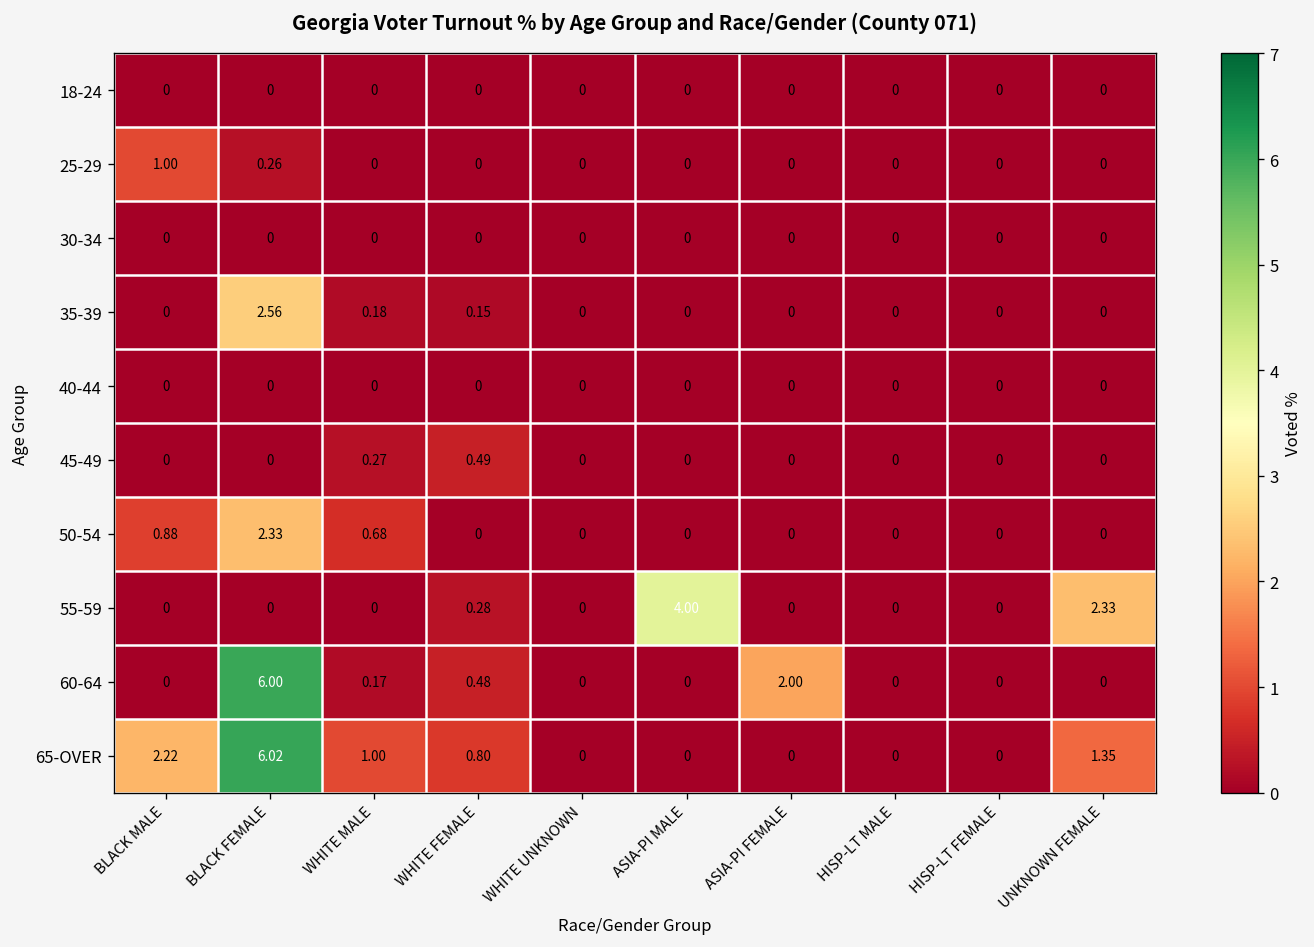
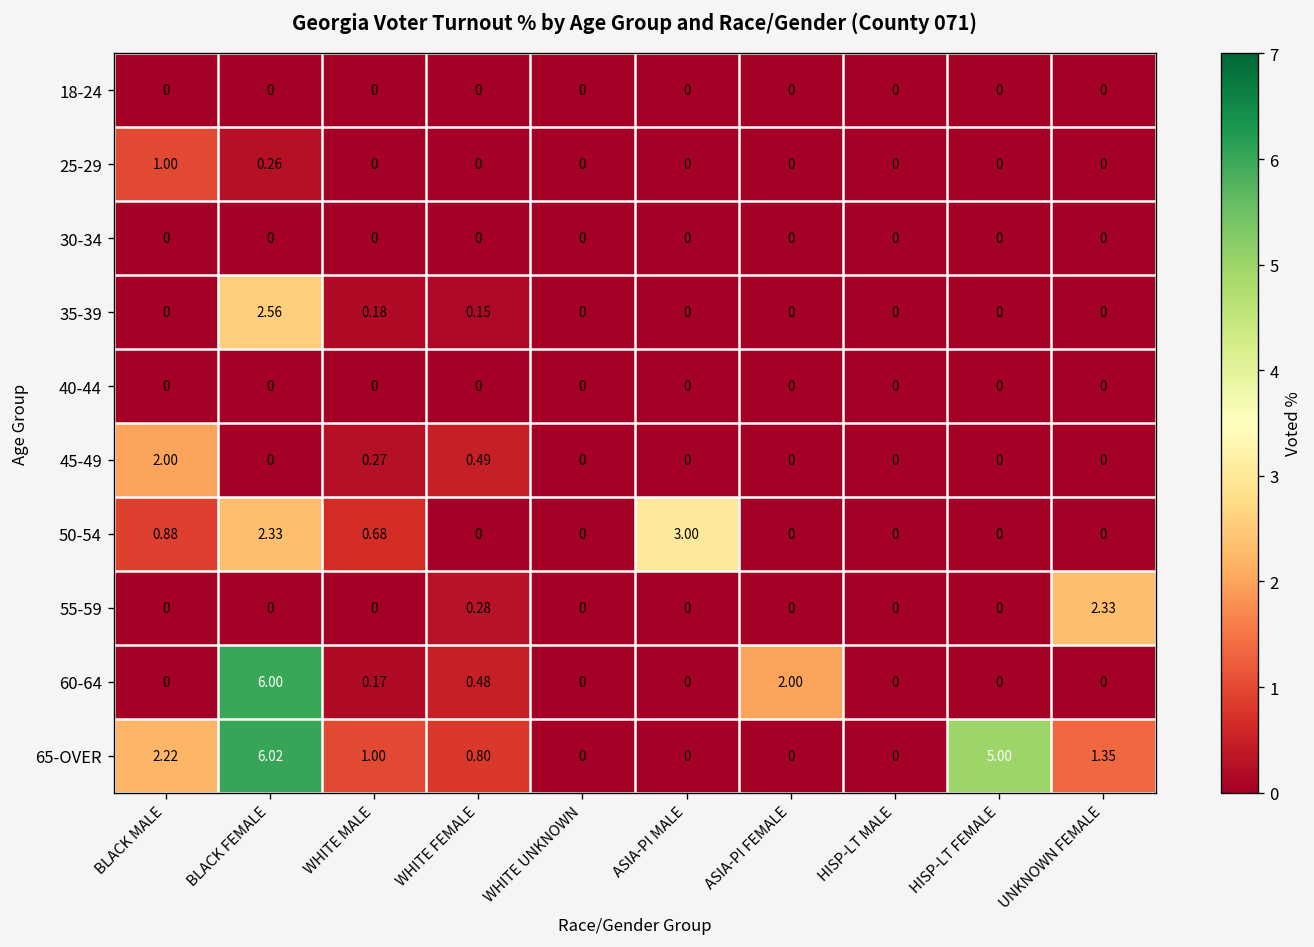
  {
    "18-24": {
      "BLACK MALE": 0,
      "BLACK FEMALE": 0,
      "WHITE MALE": 0,
      "WHITE FEMALE": 0,
      "WHITE UNKNOWN": 0,
      "ASIA-PI MALE": 0,
      "ASIA-PI FEMALE": 0,
      "HISP-LT MALE": 0,
      "HISP-LT FEMALE": 0,
      "UNKNOWN FEMALE": 0
    },
    "25-29": {
      "BLACK MALE": 1.00,
      "BLACK FEMALE": 0.26,
      "WHITE MALE": 0,
      "WHITE FEMALE": 0,
      "WHITE UNKNOWN": 0,
      "ASIA-PI MALE": 0,
      "ASIA-PI FEMALE": 0,
      "HISP-LT MALE": 0,
      "HISP-LT FEMALE": 0,
      "UNKNOWN FEMALE": 0
    },
    "30-34": {
      "BLACK MALE": 0,
      "BLACK FEMALE": 0,
      "WHITE MALE": 0,
      "WHITE FEMALE": 0,
      "WHITE UNKNOWN": 0,
      "ASIA-PI MALE": 0,
      "ASIA-PI FEMALE": 0,
      "HISP-LT MALE": 0,
      "HISP-LT FEMALE": 0,
      "UNKNOWN FEMALE": 0
    },
    "35-39": {
      "BLACK MALE": 0,
      "BLACK FEMALE": 2.56,
      "WHITE MALE": 0.18,
      "WHITE FEMALE": 0.15,
      "WHITE UNKNOWN": 0,
      "ASIA-PI MALE": 0,
      "ASIA-PI FEMALE": 0,
      "HISP-LT MALE": 0,
      "HISP-LT FEMALE": 0,
      "UNKNOWN FEMALE": 0
    },
    "40-44": {
      "BLACK MALE": 0,
      "BLACK FEMALE": 0,
      "WHITE MALE": 0,
      "WHITE FEMALE": 0,
      "WHITE UNKNOWN": 0,
      "ASIA-PI MALE": 0,
      "ASIA-PI FEMALE": 0,
      "HISP-LT MALE": 0,
      "HISP-LT FEMALE": 0,
      "UNKNOWN FEMALE": 0
    },
    "45-49": {
-     "BLACK MALE": 0,
+     "BLACK MALE": 2.00,
      "BLACK FEMALE": 0,
      "WHITE MALE": 0.27,
      "WHITE FEMALE": 0.49,
      "WHITE UNKNOWN": 0,
      "ASIA-PI MALE": 0,
      "ASIA-PI FEMALE": 0,
      "HISP-LT MALE": 0,
      "HISP-LT FEMALE": 0,
      "UNKNOWN FEMALE": 0
    },
    "50-54": {
      "BLACK MALE": 0.88,
      "BLACK FEMALE": 2.33,
      "WHITE MALE": 0.68,
      "WHITE FEMALE": 0,
      "WHITE UNKNOWN": 0,
-     "ASIA-PI MALE": 0,
+     "ASIA-PI MALE": 3.00,
      "ASIA-PI FEMALE": 0,
      "HISP-LT MALE": 0,
      "HISP-LT FEMALE": 0,
      "UNKNOWN FEMALE": 0
    },
    "55-59": {
      "BLACK MALE": 0,
      "BLACK FEMALE": 0,
      "WHITE MALE": 0,
      "WHITE FEMALE": 0.28,
      "WHITE UNKNOWN": 0,
-     "ASIA-PI MALE": 4.00,
+     "ASIA-PI MALE": 0,
      "ASIA-PI FEMALE": 0,
      "HISP-LT MALE": 0,
      "HISP-LT FEMALE": 0,
      "UNKNOWN FEMALE": 2.33
    },
    "60-64": {
      "BLACK MALE": 0,
      "BLACK FEMALE": 6.00,
      "WHITE MALE": 0.17,
      "WHITE FEMALE": 0.48,
      "WHITE UNKNOWN": 0,
      "ASIA-PI MALE": 0,
      "ASIA-PI FEMALE": 2.00,
      "HISP-LT MALE": 0,
      "HISP-LT FEMALE": 0,
      "UNKNOWN FEMALE": 0
    },
    "65-OVER": {
      "BLACK MALE": 2.22,
      "BLACK FEMALE": 6.02,
      "WHITE MALE": 1.00,
      "WHITE FEMALE": 0.80,
      "WHITE UNKNOWN": 0,
      "ASIA-PI MALE": 0,
      "ASIA-PI FEMALE": 0,
      "HISP-LT MALE": 0,
-     "HISP-LT FEMALE": 0,
+     "HISP-LT FEMALE": 5.00,
      "UNKNOWN FEMALE": 1.35
    }
  }
